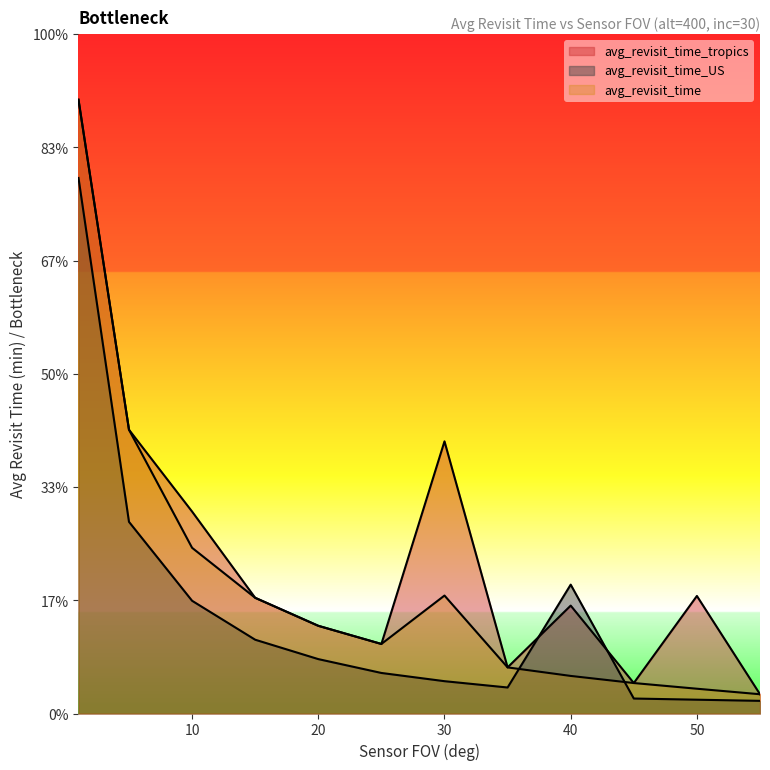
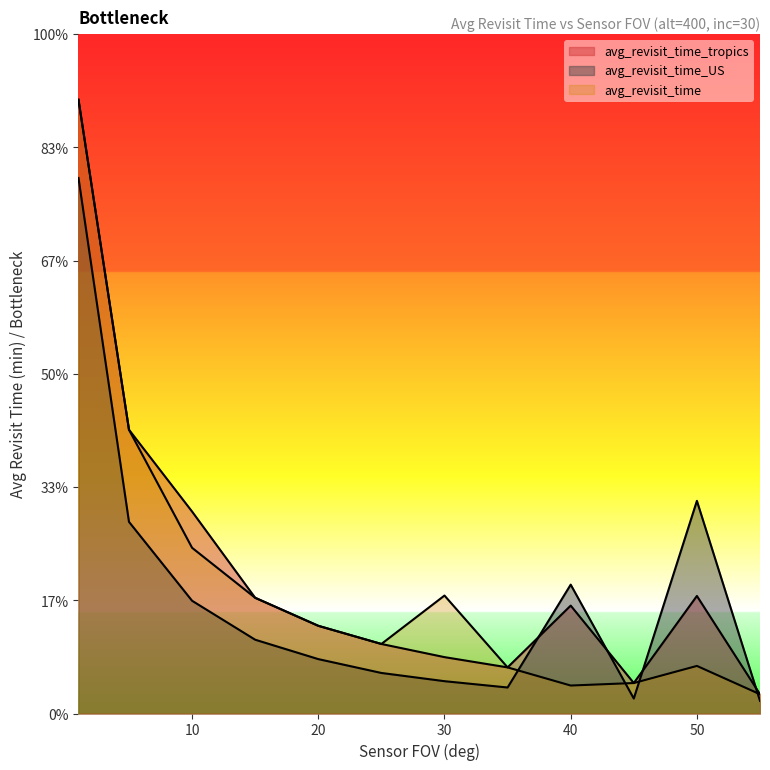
  {
    "avg_revisit_time_tropics": {
      "10": "30%",
-     "30": "40%",
+     "30": "8%",
      "40": "16%",
      "50": "17%"
    },
    "avg_revisit_time_US": {
      "10": "17%",
      "20": "8%",
      "30": "5%",
      "40": "19%",
-     "50": "2%"
+     "50": "31%"
    },
    "avg_revisit_time": {
      "10": "24%",
      "30": "17%",
-     "40": "6%",
-     "50": "4%"
+     "40": "4%",
+     "50": "7%"
    }
  }
